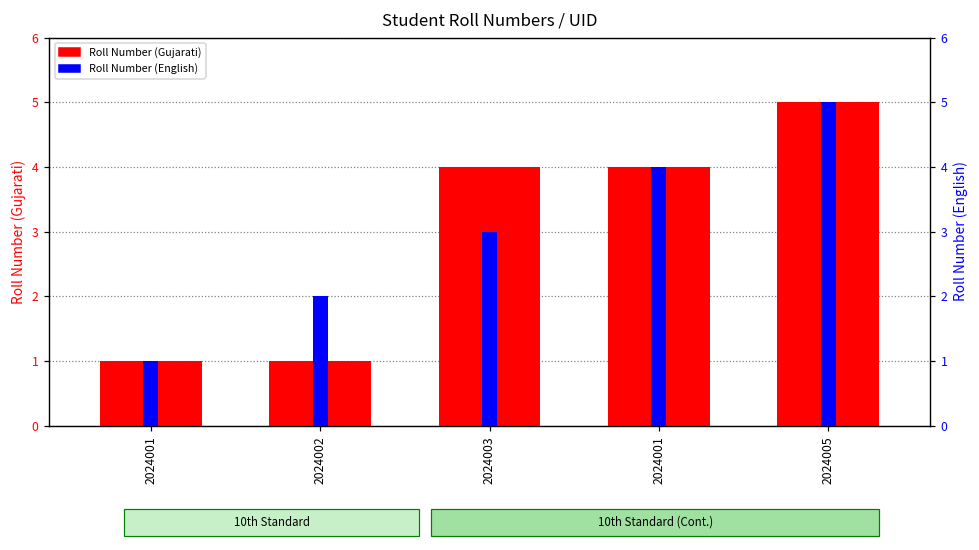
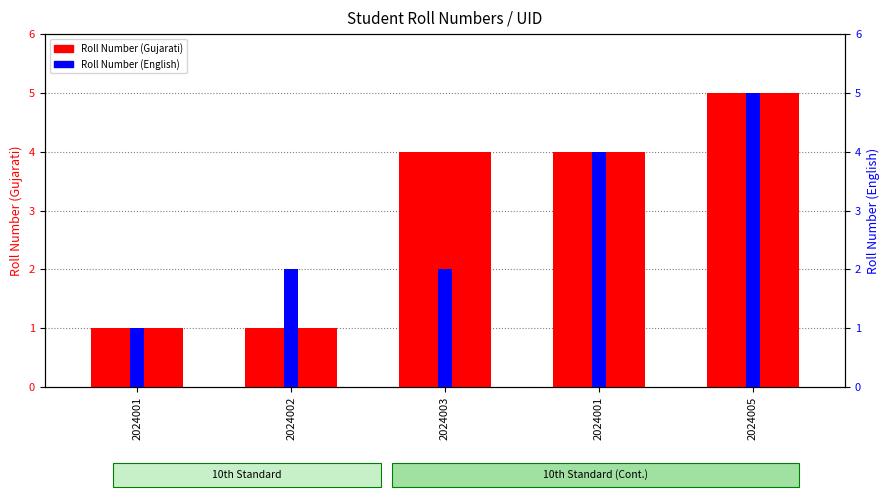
  {
    "Roll Number (Gujarati)": {
      "2024002": 1.0,
      "2024003": 4.0,
      "2024005": 5.0
    },
    "Roll Number (English)": {
      "2024002": 2,
-     "2024003": 3,
+     "2024003": 2,
      "2024005": 5
    }
  }
